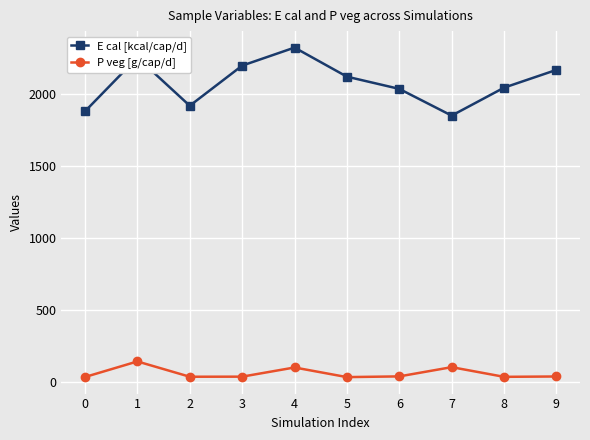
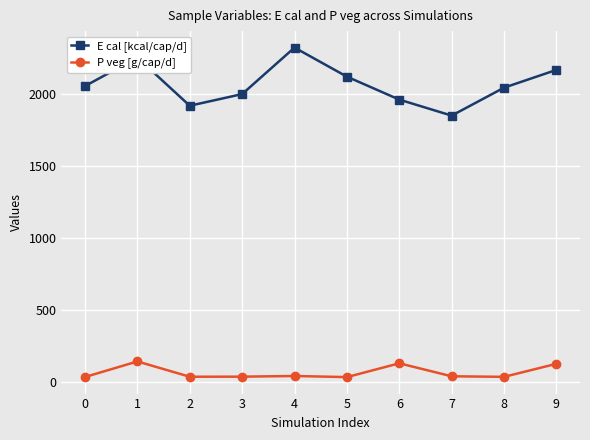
  {
    "E cal [kcal/cap/d]": {
-     "0": 1880,
+     "0": 2050,
      "2": 1920,
-     "3": 2200,
+     "3": 2000,
      "4": 2320,
      "5": 2120,
-     "6": 2030,
+     "6": 1960,
      "7": 1850,
      "8": 2040,
      "9": 2170
    },
    "P veg [g/cap/d]": {
      "0": 40,
      "1": 150,
      "2": 40,
      "3": 40,
-     "4": 100,
+     "4": 40,
      "5": 40,
-     "6": 40,
-     "7": 110,
+     "6": 130,
+     "7": 40,
      "8": 40,
-     "9": 40
+     "9": 130
    }
  }
